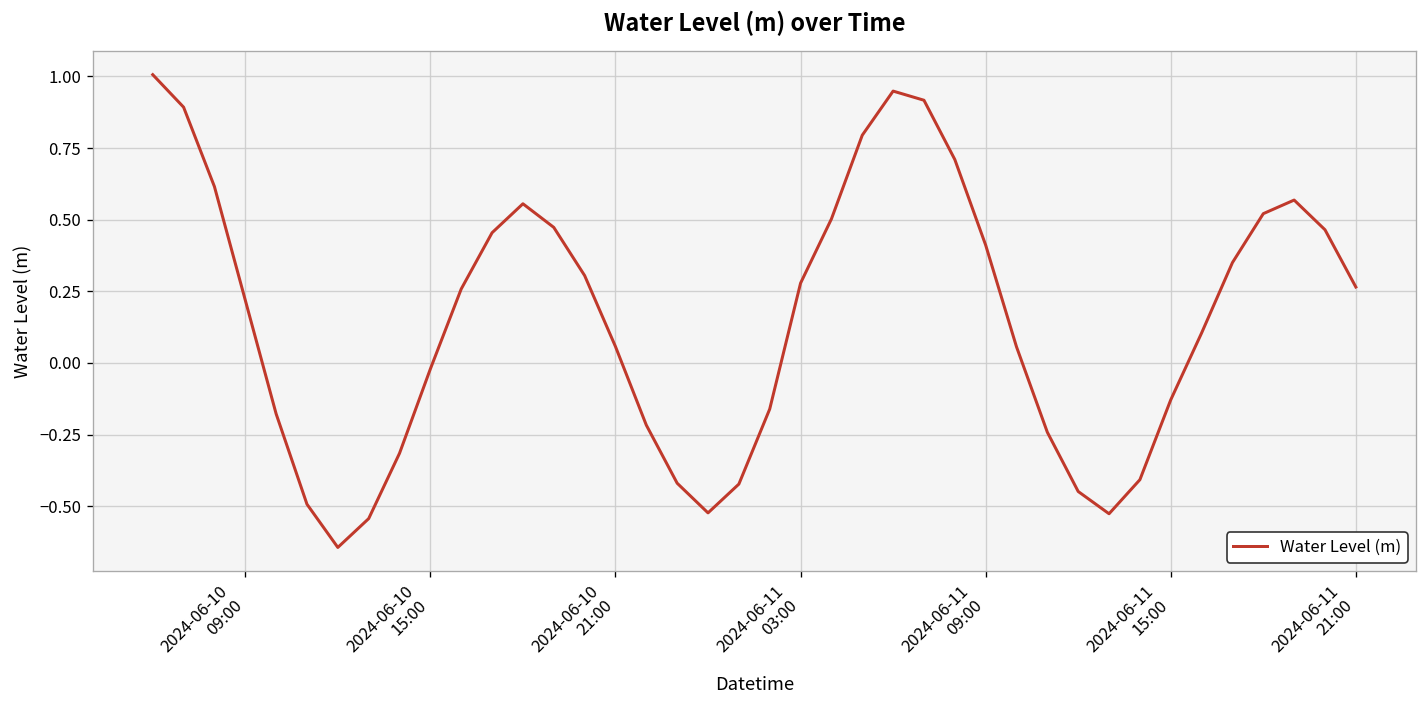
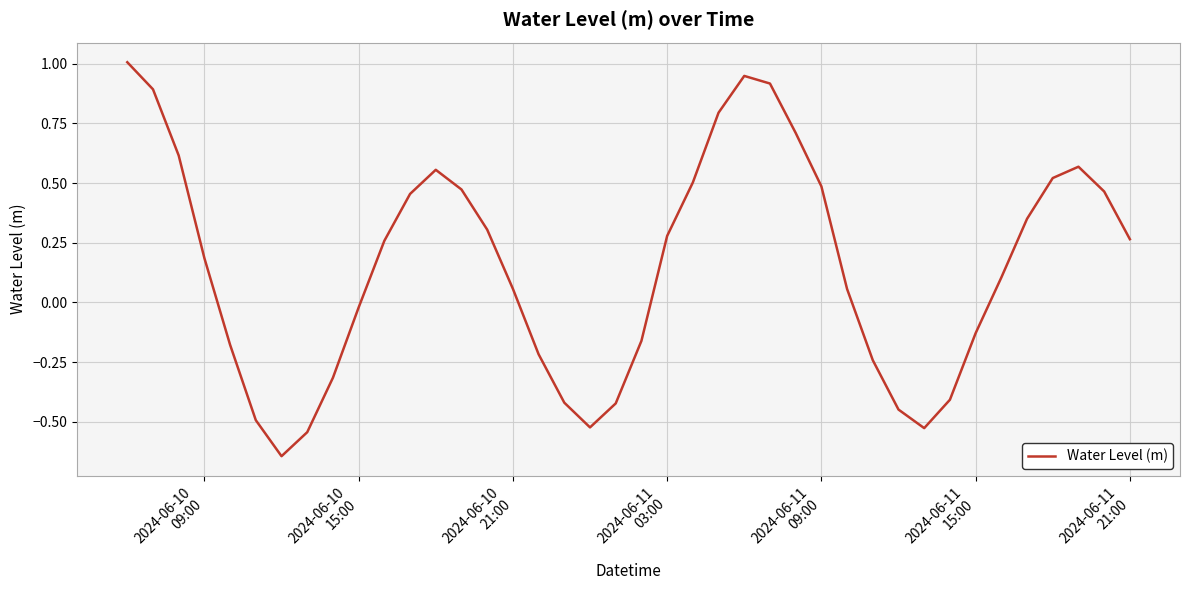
  {
-   "2024-06-10 09:00": 0.22,
+   "2024-06-10 09:00": 0.19,
    "2024-06-10 15:00": -0.02,
    "2024-06-10 21:00": 0.06,
    "2024-06-11 03:00": 0.28,
-   "2024-06-11 09:00": 0.41,
+   "2024-06-11 09:00": 0.49,
    "2024-06-11 15:00": -0.13,
    "2024-06-11 21:00": 0.26
  }
